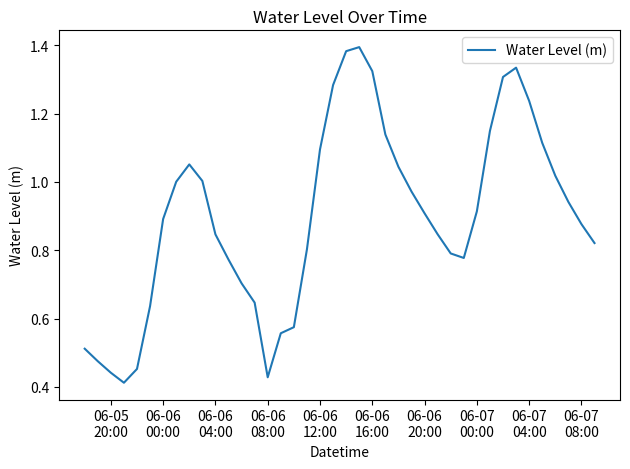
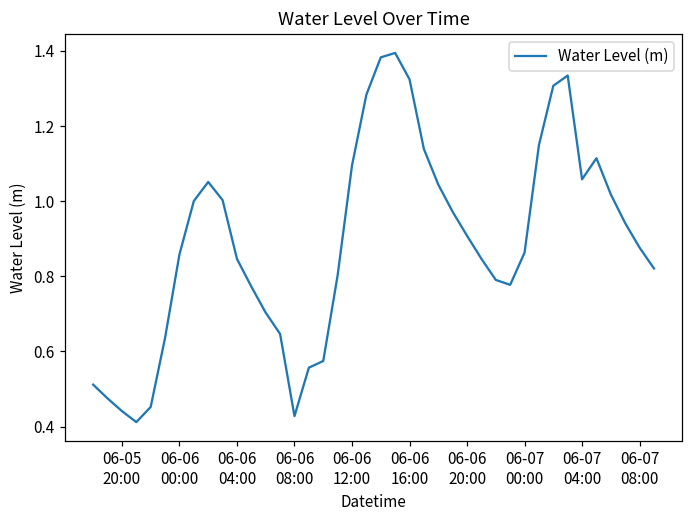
  {
    "06-05 20:00": 0.44,
-   "06-06 00:00": 0.89,
+   "06-06 00:00": 0.86,
    "06-06 04:00": 0.85,
    "06-06 08:00": 0.43,
    "06-06 12:00": 1.10,
    "06-06 16:00": 1.32,
    "06-06 20:00": 0.91,
-   "06-07 00:00": 0.91,
-   "06-07 04:00": 1.24,
+   "06-07 00:00": 0.86,
+   "06-07 04:00": 1.06,
    "06-07 08:00": 0.88
  }
